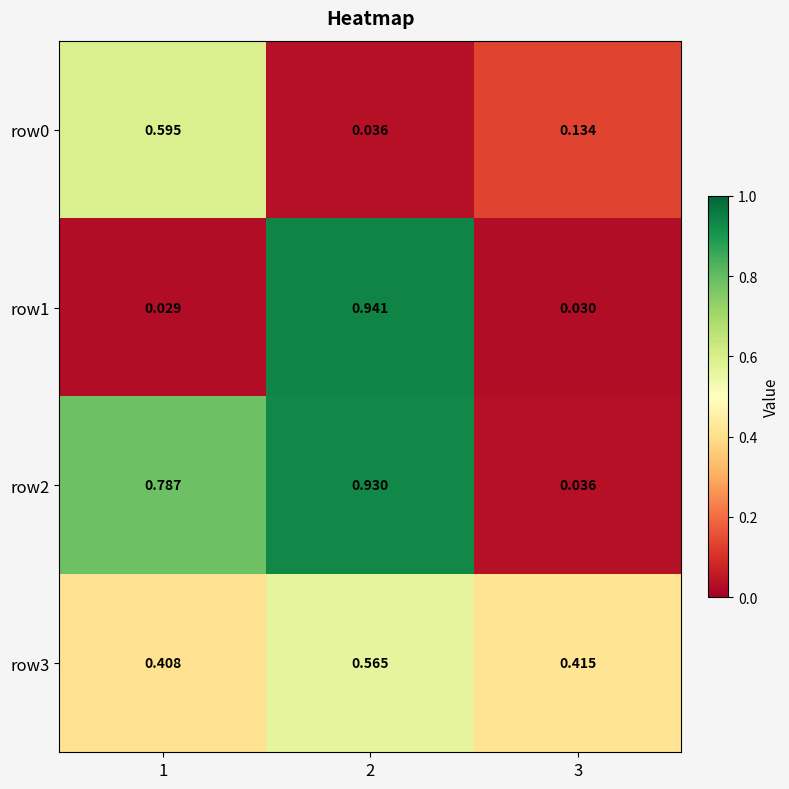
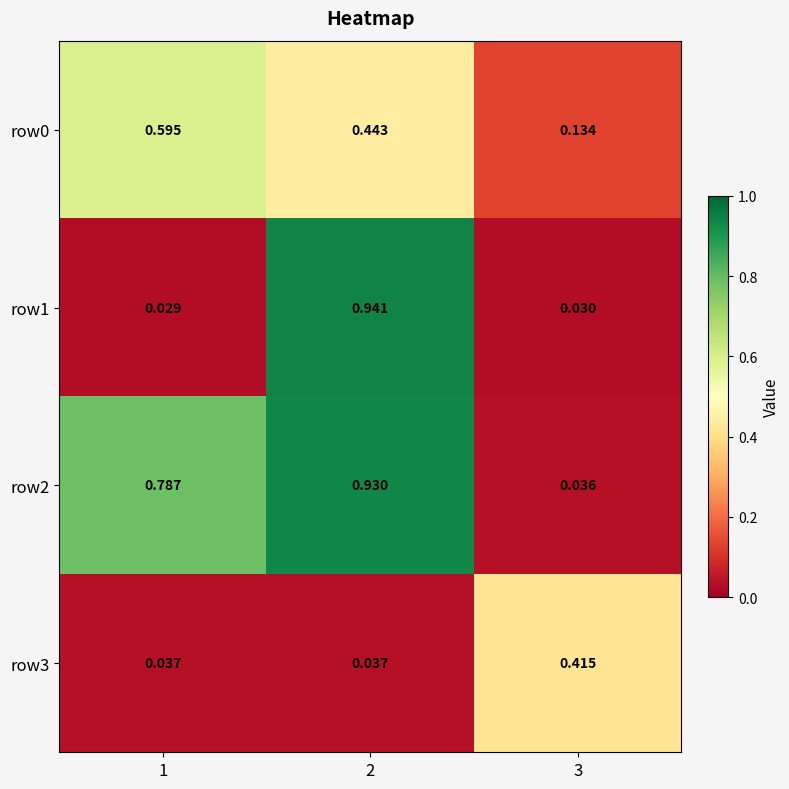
  {
    "row0": {
      "1": 0.595,
-     "2": 0.036,
+     "2": 0.443,
      "3": 0.134
    },
    "row1": {
      "1": 0.029,
      "2": 0.941,
      "3": 0.030
    },
    "row2": {
      "1": 0.787,
      "2": 0.930,
      "3": 0.036
    },
    "row3": {
-     "1": 0.408,
-     "2": 0.565,
+     "1": 0.037,
+     "2": 0.037,
      "3": 0.415
    }
  }
